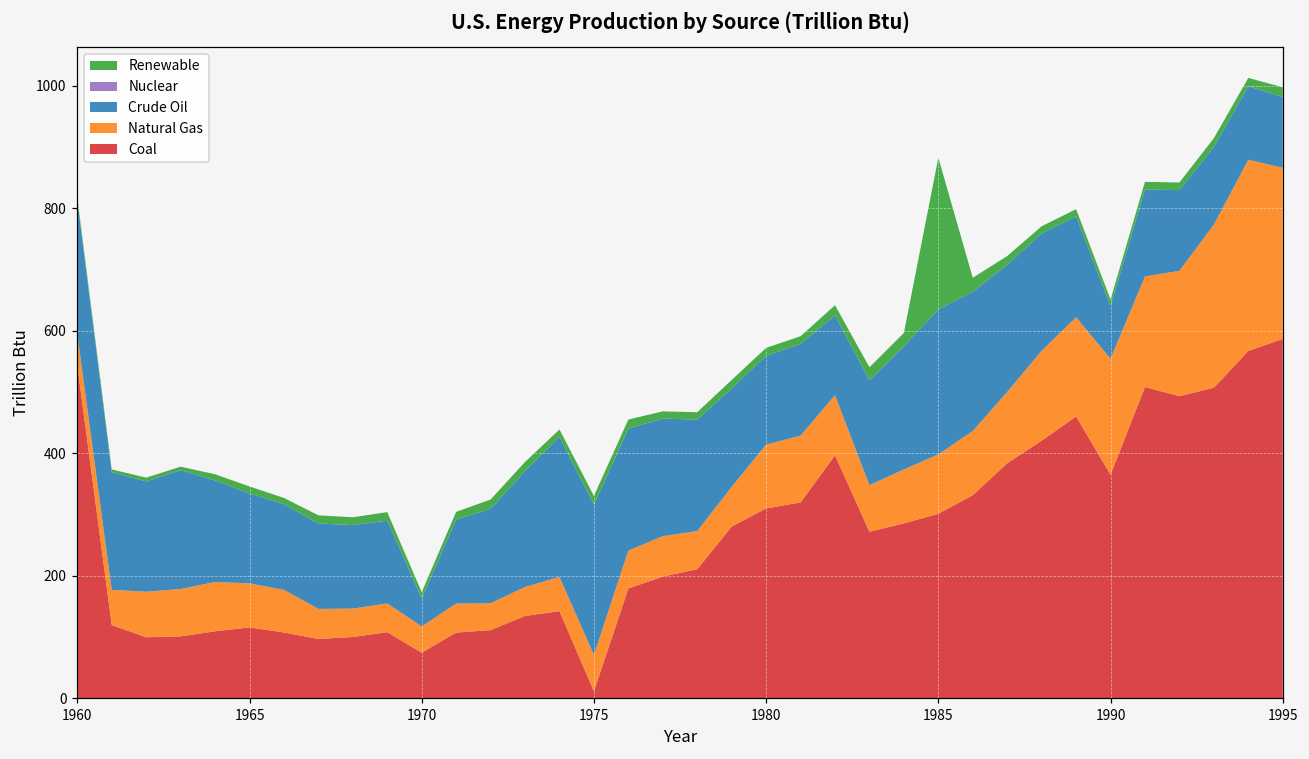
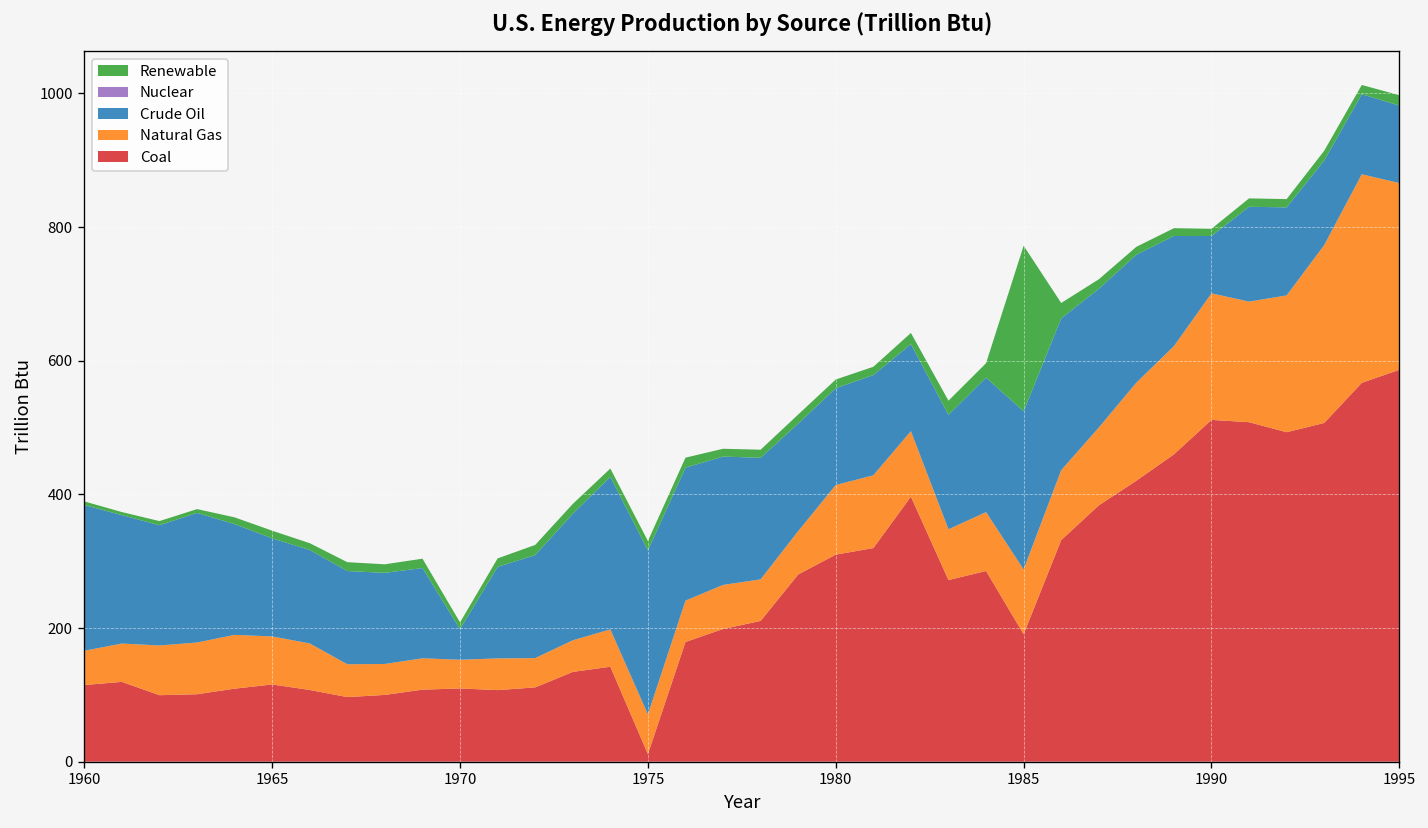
  {
    "Coal": {
-     "1960": 540,
+     "1960": 110,
      "1965": 120,
-     "1970": 70,
+     "1970": 110,
      "1975": 10,
      "1980": 310,
-     "1985": 300,
-     "1990": 360,
+     "1985": 190,
+     "1990": 510,
      "1995": 590
    },
    "Natural Gas": {
      "1960": 50,
      "1965": 70,
      "1970": 40,
      "1975": 60,
      "1980": 100,
      "1985": 100,
      "1990": 190,
      "1995": 280
    },
    "Renewable": {
      "1960": 10,
      "1965": 10,
      "1970": 10,
      "1975": 10,
      "1980": 10,
      "1985": 250,
      "1990": 10,
      "1995": 20
    }
  }
